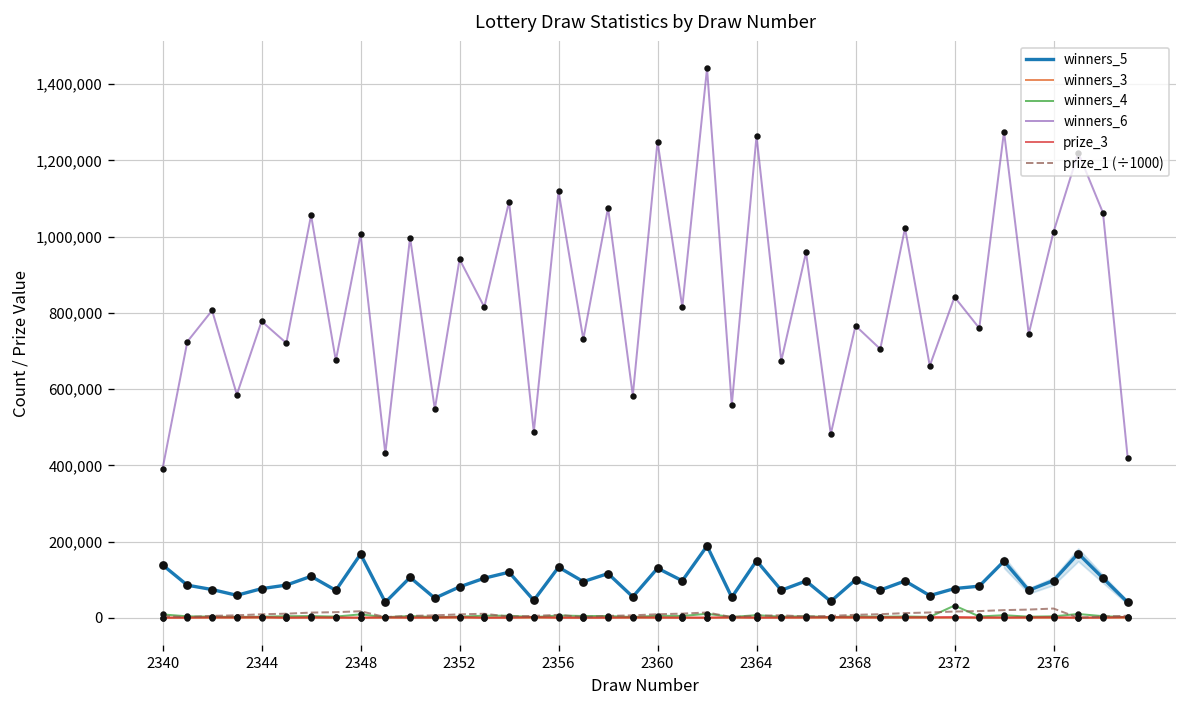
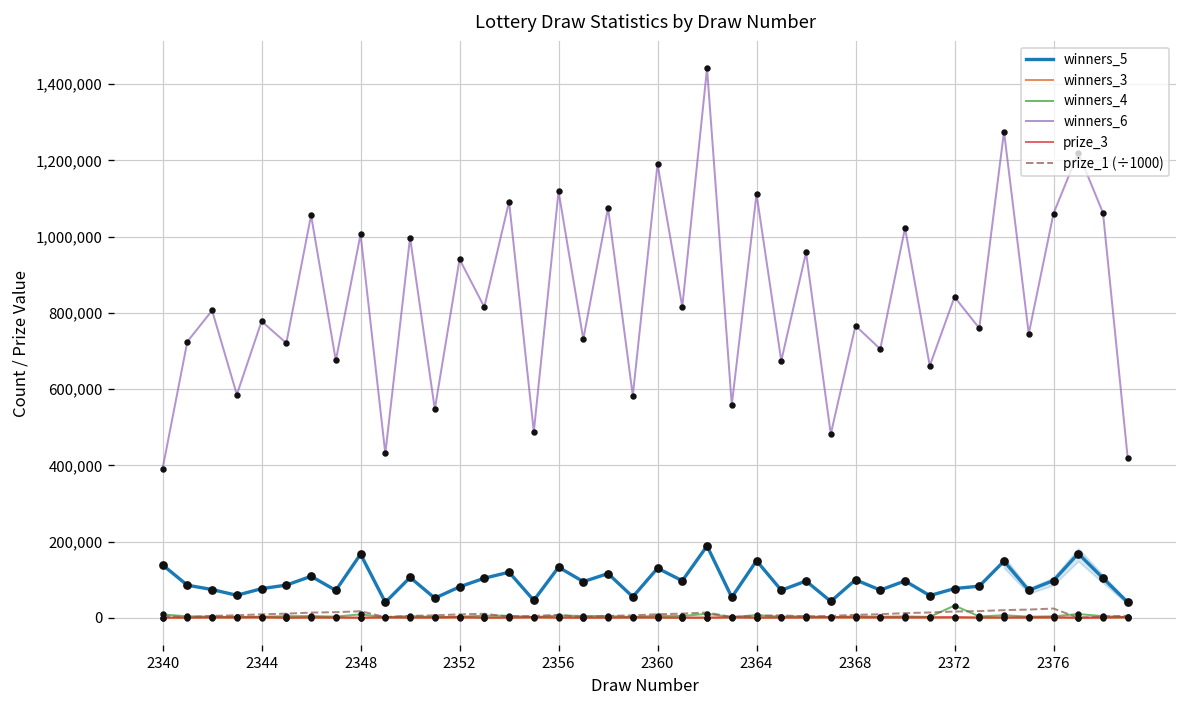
  {
    "winners_4": {
      "2348": "10,000",
      "2372": "30,000"
    },
    "winners_6": {
      "2340": "390,000",
      "2344": "780,000",
      "2348": "1,010,000",
      "2352": "940,000",
      "2356": "1,120,000",
-     "2360": "1,250,000",
-     "2364": "1,260,000",
+     "2360": "1,190,000",
+     "2364": "1,110,000",
      "2368": "770,000",
      "2372": "840,000",
-     "2376": "1,010,000"
+     "2376": "1,060,000"
    },
    "prize_1 (÷1000)": {
      "2348": "20,000",
      "2372": "20,000",
      "2376": "20,000"
    }
  }
